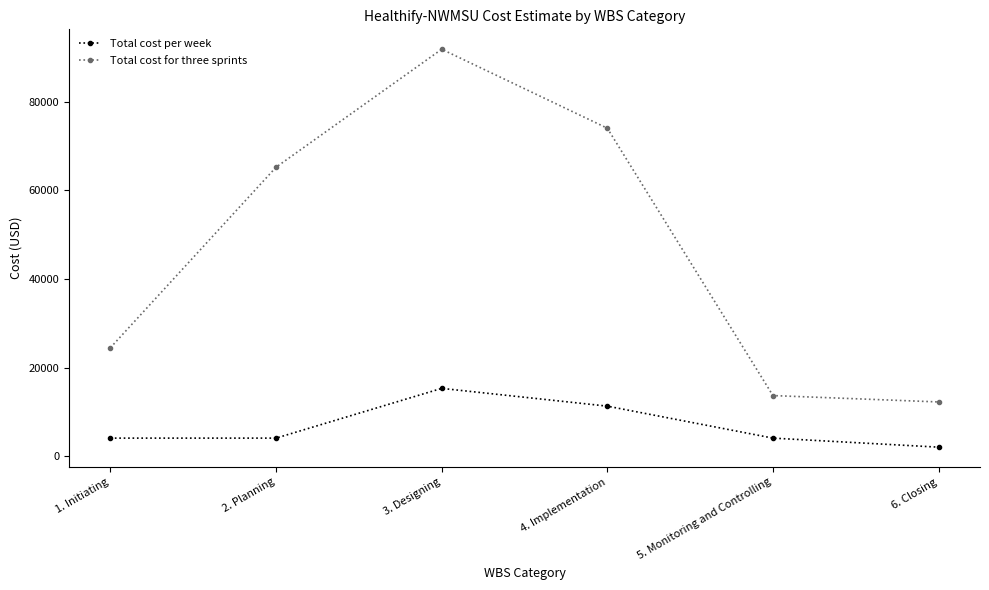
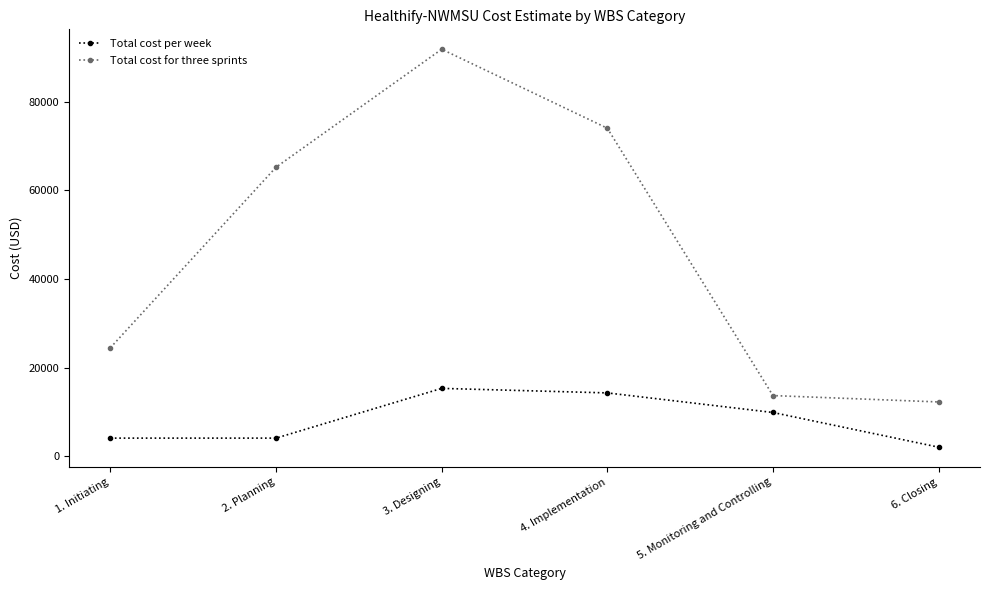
  {
    "Total cost per week": {
      "1. Initiating": 4000,
      "2. Planning": 4000,
      "3. Designing": 15000,
-     "4. Implementation": 11000,
-     "5. Monitoring and Controlling": 4000,
+     "4. Implementation": 14000,
+     "5. Monitoring and Controlling": 10000,
      "6. Closing": 2000
    },
    "Total cost for three sprints": {
      "1. Initiating": 24000,
      "2. Planning": 65000,
      "3. Designing": 92000,
      "4. Implementation": 74000,
      "5. Monitoring and Controlling": 14000,
      "6. Closing": 12000
    }
  }
